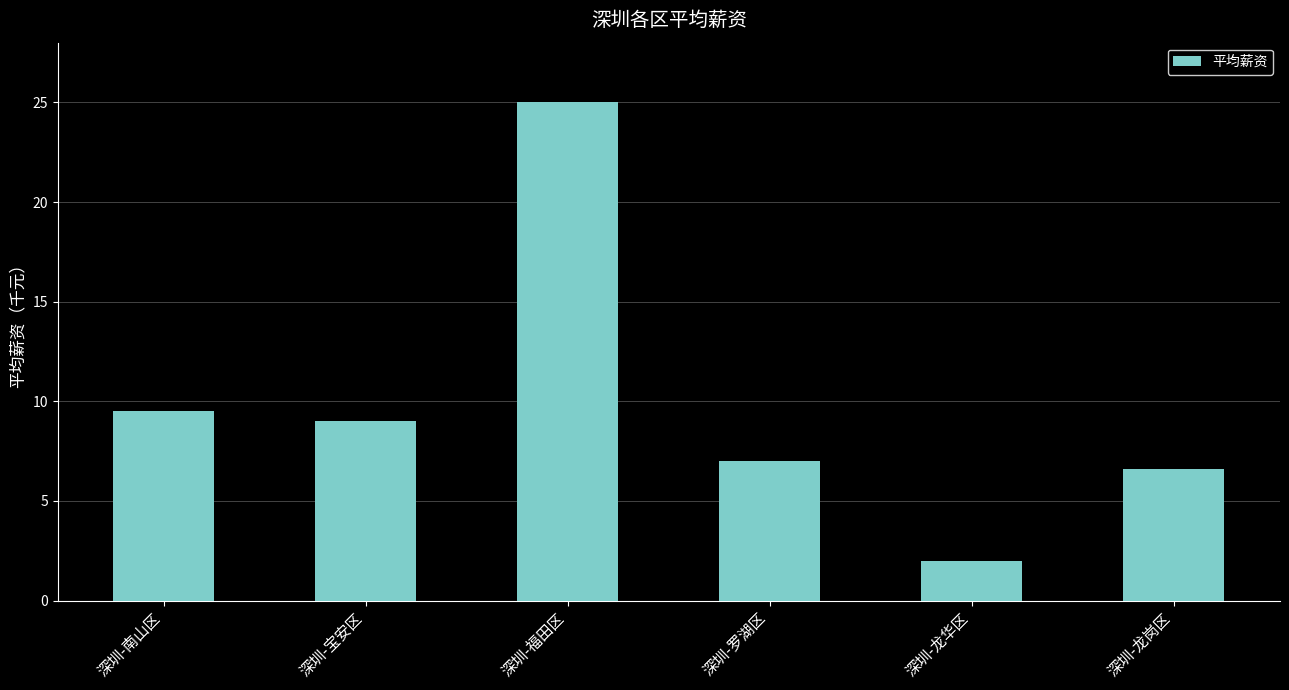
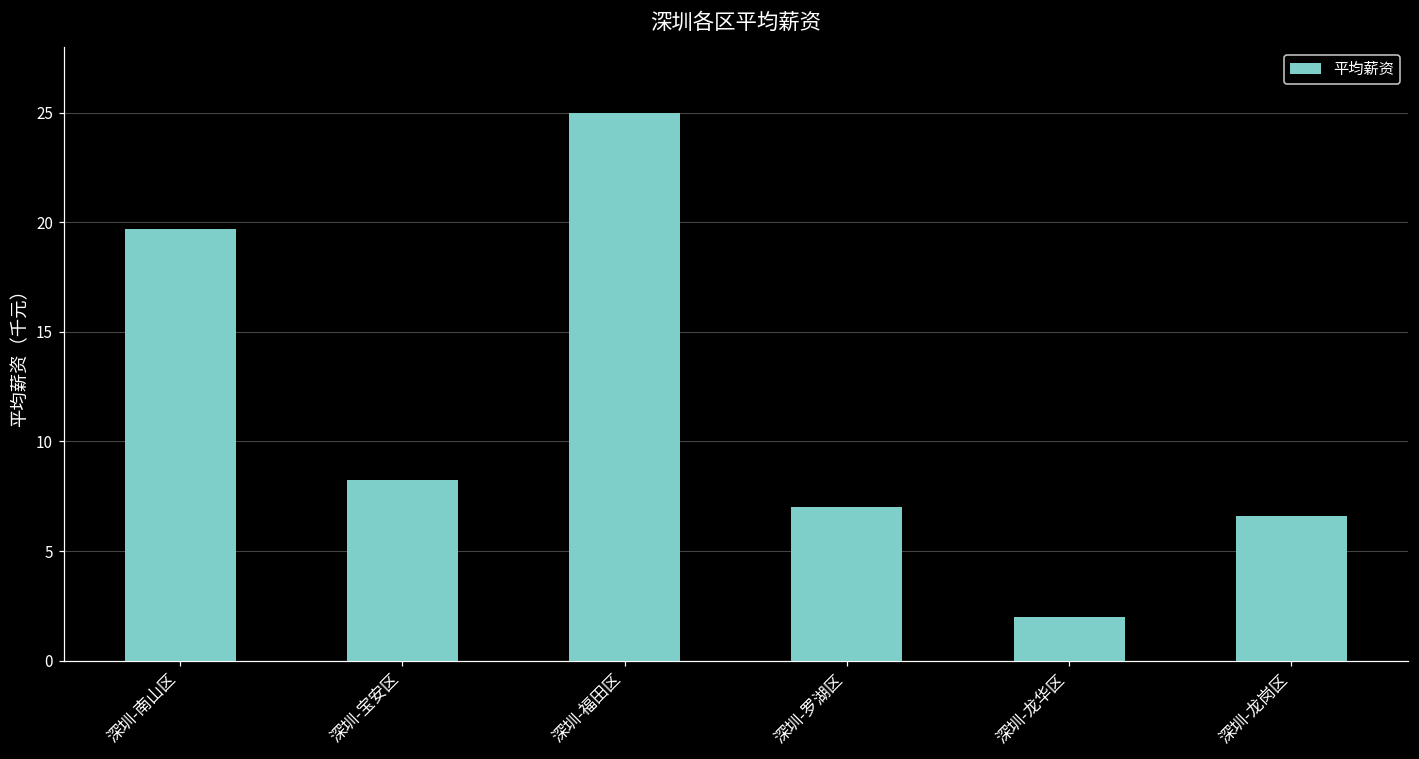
  {
-   "深圳-南山区": 9.5,
-   "深圳-宝安区": 9.0,
+   "深圳-南山区": 19.7,
+   "深圳-宝安区": 8.3,
    "深圳-福田区": 25.0,
    "深圳-罗湖区": 7.0,
    "深圳-龙华区": 2.0,
    "深圳-龙岗区": 6.6
  }
